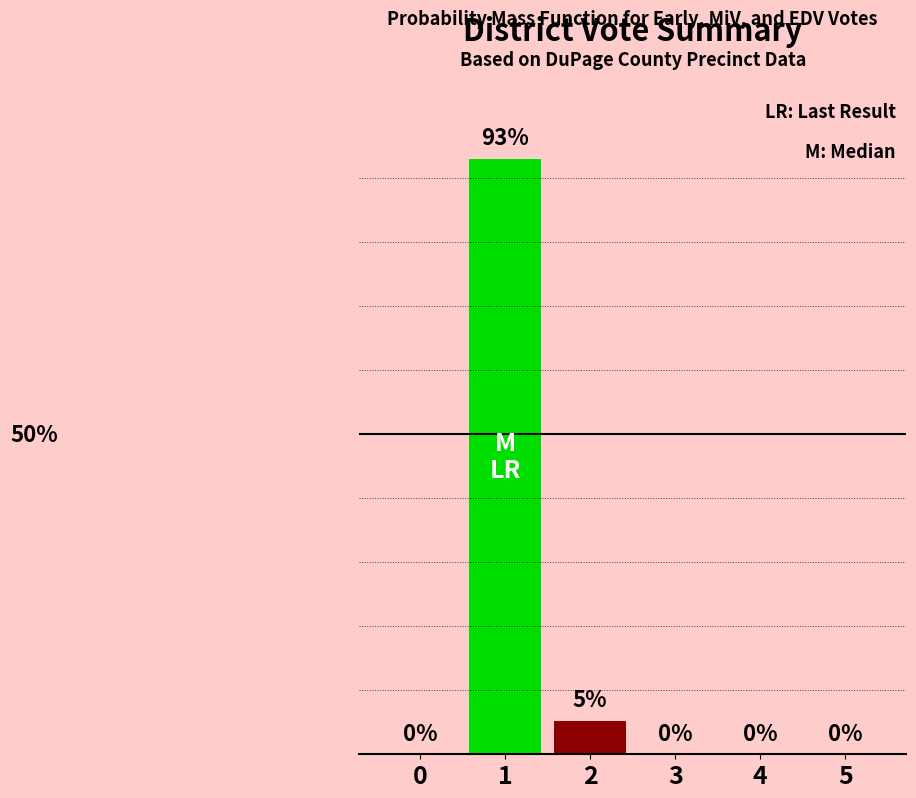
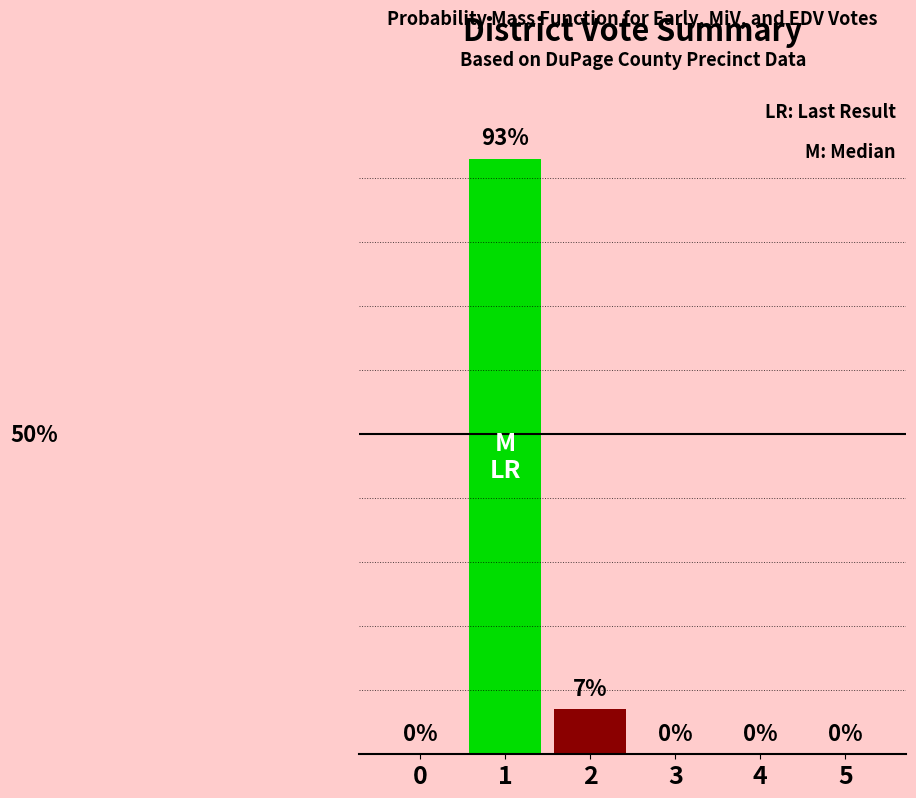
  {
    "0": "0%",
    "1": "93%",
-   "2": "5%",
+   "2": "7%",
    "3": "0%",
    "4": "0%",
    "5": "0%"
  }
